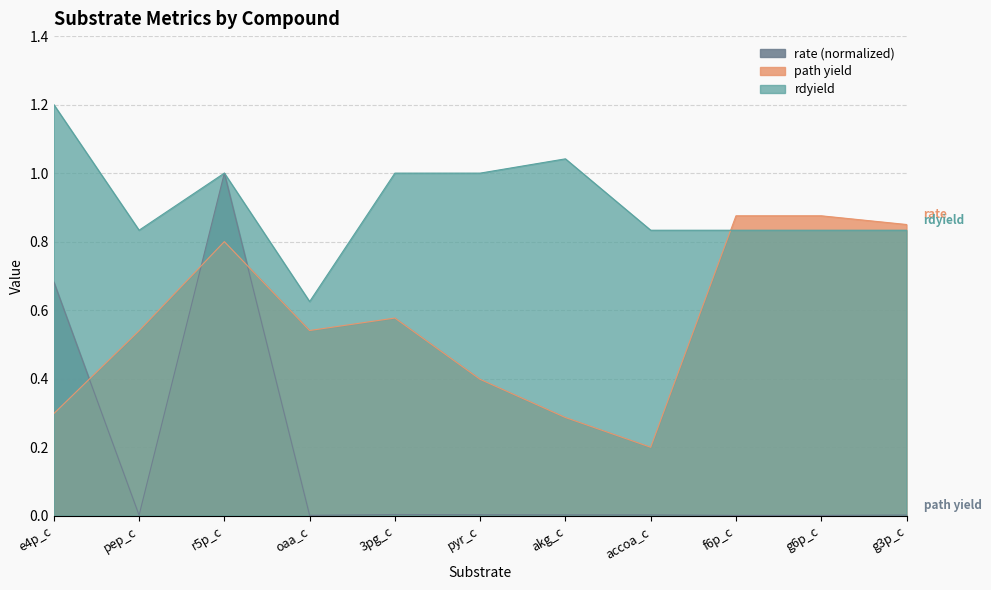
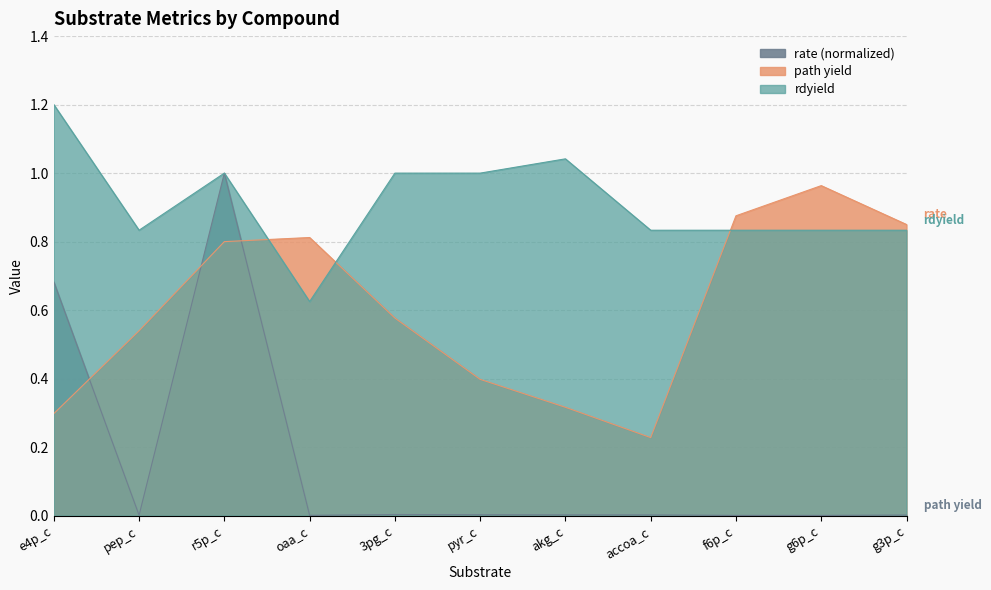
  {
    "path yield": {
      "e4p_c": 0.30,
      "pep_c": 0.54,
      "r5p_c": 0.80,
-     "oaa_c": 0.54,
+     "oaa_c": 0.81,
      "3pg_c": 0.58,
      "pyr_c": 0.40,
-     "akg_c": 0.29,
-     "accoa_c": 0.20,
+     "akg_c": 0.32,
+     "accoa_c": 0.23,
      "f6p_c": 0.88,
-     "g6p_c": 0.88,
+     "g6p_c": 0.96,
      "g3p_c": 0.85
    }
  }
